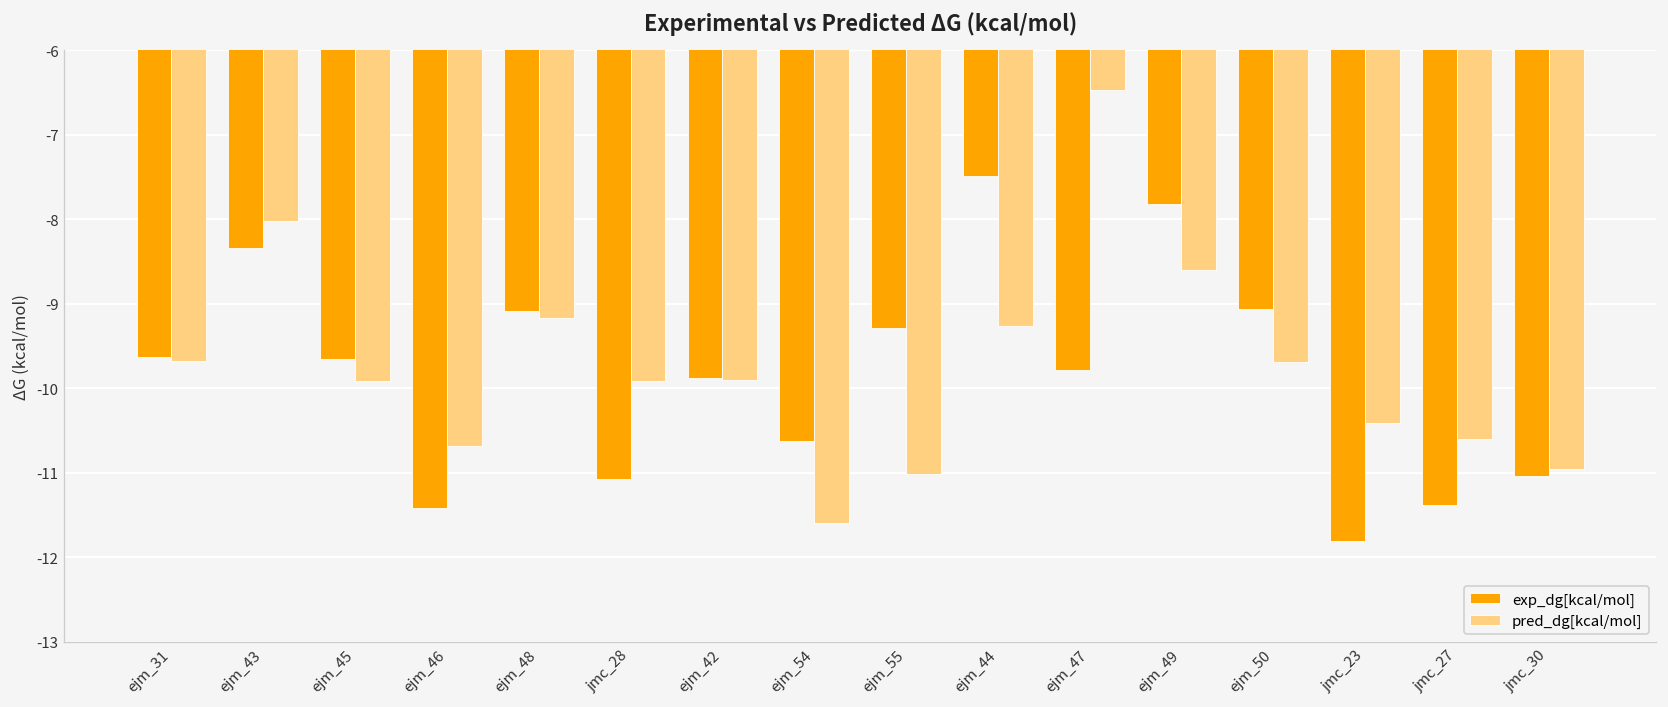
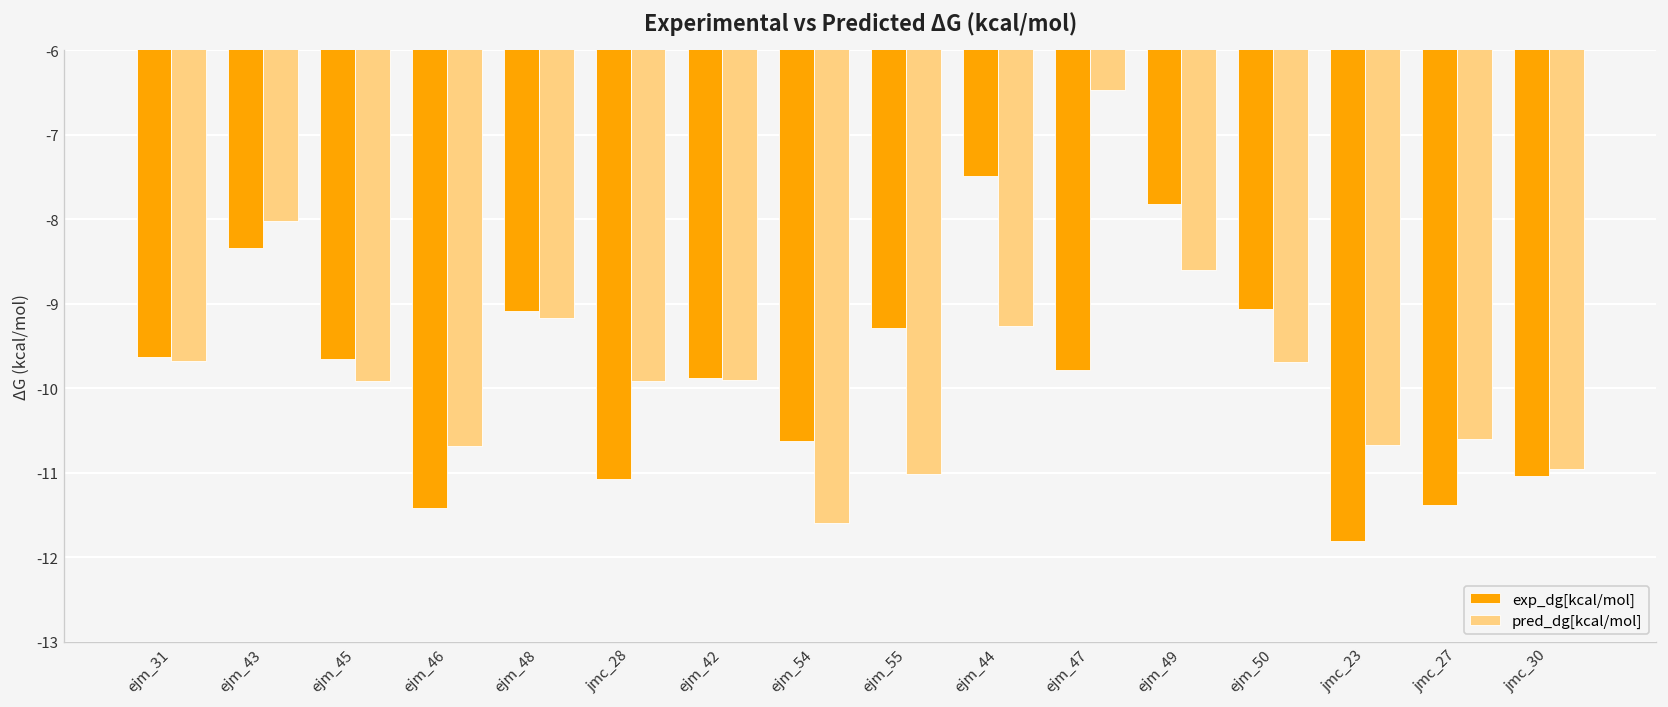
  {
    "exp_dg[kcal/mol]": {
      "ejm_31": -9.6,
      "ejm_43": -8.3,
      "ejm_45": -9.7,
      "ejm_46": -11.4,
      "ejm_48": -9.1,
      "jmc_28": -11.1,
      "ejm_42": -9.9,
      "ejm_54": -10.6,
      "ejm_55": -9.3,
      "ejm_44": -7.5,
      "ejm_47": -9.8,
      "ejm_49": -7.8,
      "ejm_50": -9.1,
      "jmc_23": -11.8,
      "jmc_27": -11.4,
      "jmc_30": -11.0
    },
    "pred_dg[kcal/mol]": {
      "ejm_31": -9.7,
      "ejm_43": -8.0,
      "ejm_45": -9.9,
      "ejm_46": -10.7,
      "ejm_48": -9.2,
      "jmc_28": -9.9,
      "ejm_42": -9.9,
      "ejm_54": -11.6,
      "ejm_55": -11.0,
      "ejm_44": -9.3,
      "ejm_47": -6.5,
      "ejm_49": -8.6,
      "ejm_50": -9.7,
-     "jmc_23": -10.4,
+     "jmc_23": -10.7,
      "jmc_27": -10.6,
      "jmc_30": -11.0
    }
  }
